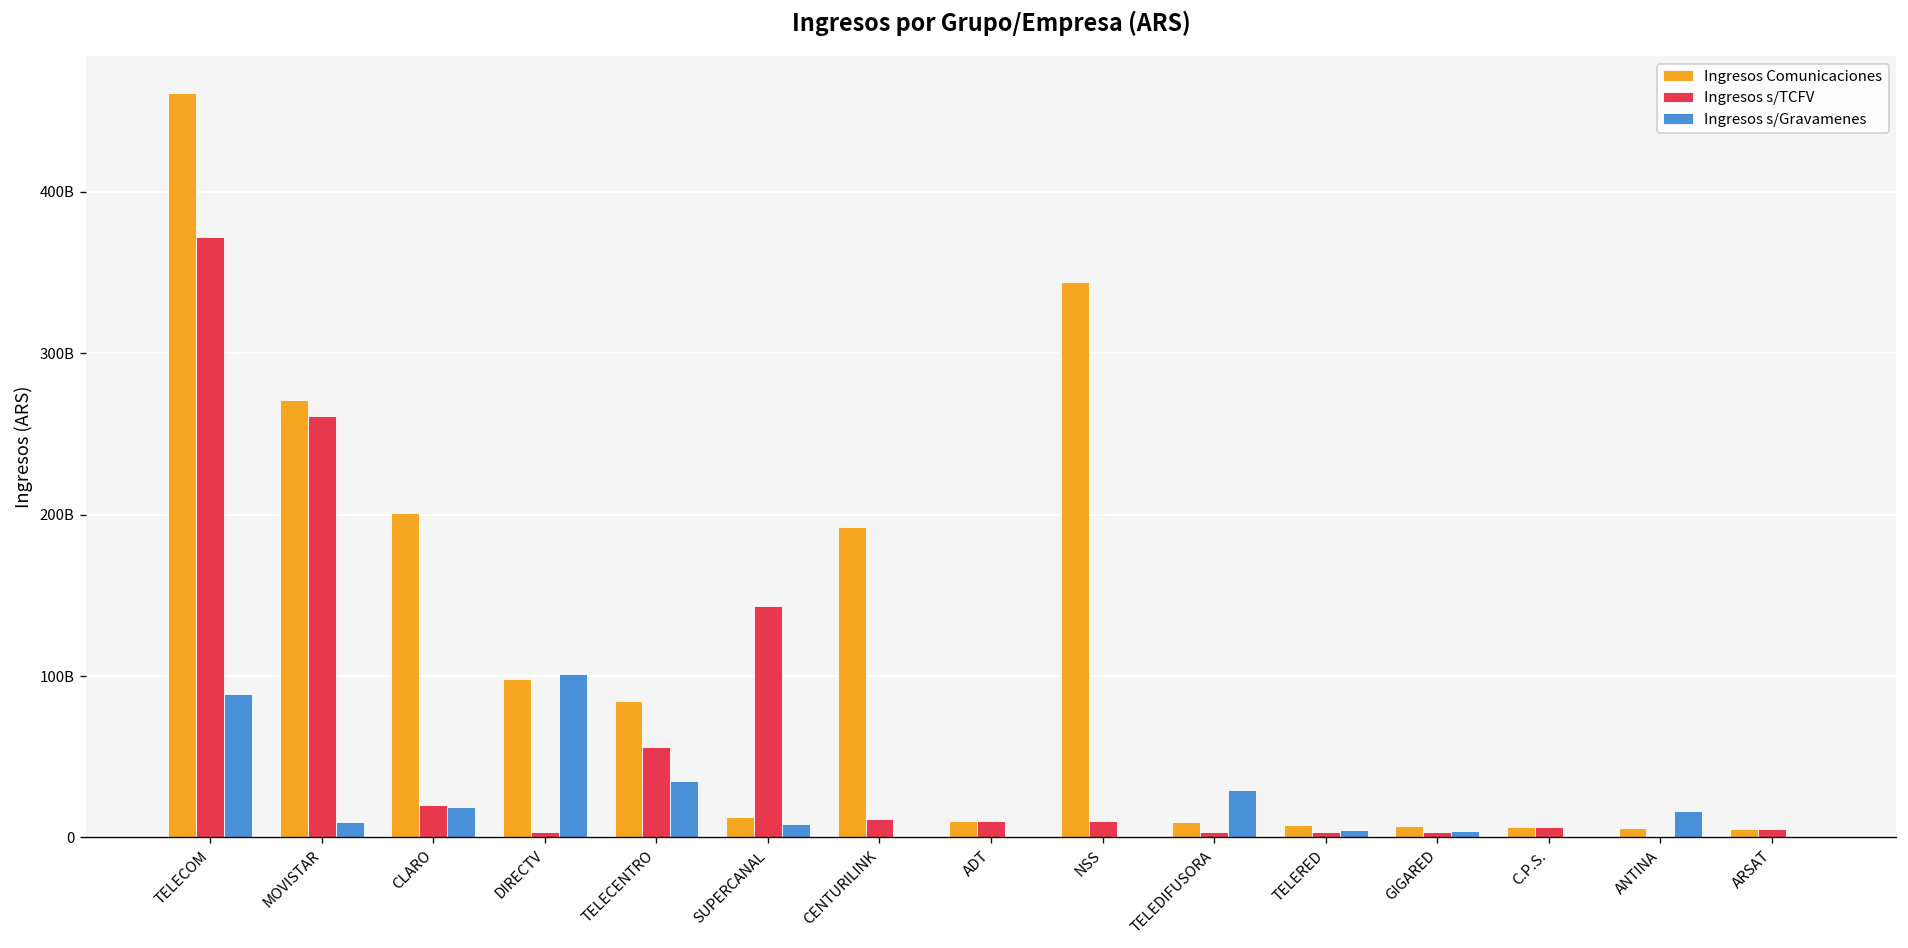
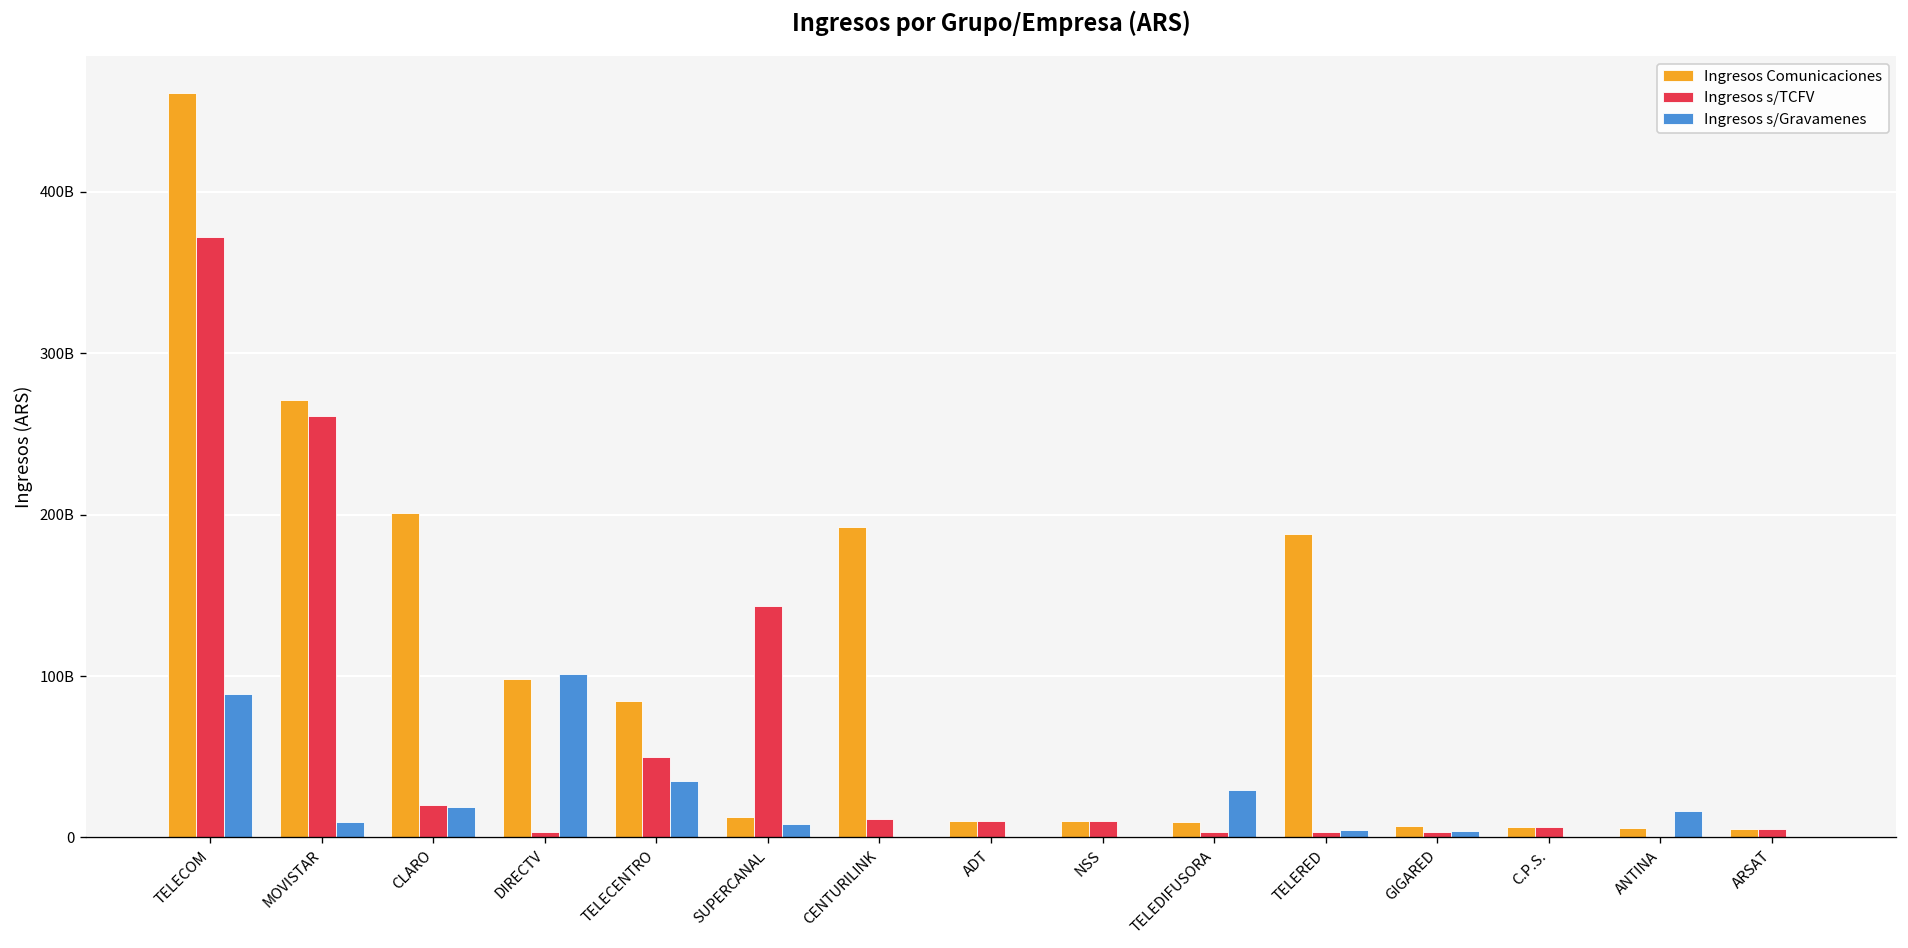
  {
    "Ingresos Comunicaciones": {
      "TELECOM": 461000000000,
      "MOVISTAR": 271000000000,
      "CLARO": 201000000000,
      "DIRECTV": 98000000000,
      "TELECENTRO": 85000000000,
      "SUPERCANAL": 13000000000,
      "CENTURILINK": 192000000000,
      "ADT": 10000000000,
-     "NSS": 344000000000,
+     "NSS": 10000000000,
      "TELEDIFUSORA": 10000000000,
-     "TELERED": 8000000000,
+     "TELERED": 188000000000,
      "GIGARED": 7000000000,
      "C.P.S.": 6000000000,
      "ANTINA": 6000000000,
      "ARSAT": 6000000000
    },
    "Ingresos s/TCFV": {
      "TELECOM": 372000000000,
      "MOVISTAR": 261000000000,
      "CLARO": 20000000000,
      "DIRECTV": 3000000000,
-     "TELECENTRO": 56000000000,
+     "TELECENTRO": 50000000000,
      "SUPERCANAL": 143000000000,
      "CENTURILINK": 11000000000,
      "ADT": 10000000000,
      "NSS": 10000000000,
      "TELEDIFUSORA": 4000000000,
      "TELERED": 3000000000,
      "GIGARED": 3000000000,
      "C.P.S.": 6000000000,
      "ANTINA": 0,
      "ARSAT": 6000000000
    },
    "Ingresos s/Gravamenes": {
      "TELECOM": 89000000000,
      "MOVISTAR": 10000000000,
      "CLARO": 19000000000,
      "DIRECTV": 101000000000,
      "TELECENTRO": 35000000000,
      "SUPERCANAL": 8000000000,
      "CENTURILINK": 0,
      "ADT": 0,
      "NSS": 0,
      "TELEDIFUSORA": 30000000000,
      "TELERED": 5000000000,
      "GIGARED": 4000000000,
      "C.P.S.": 0,
      "ANTINA": 17000000000,
      "ARSAT": 0
    }
  }
